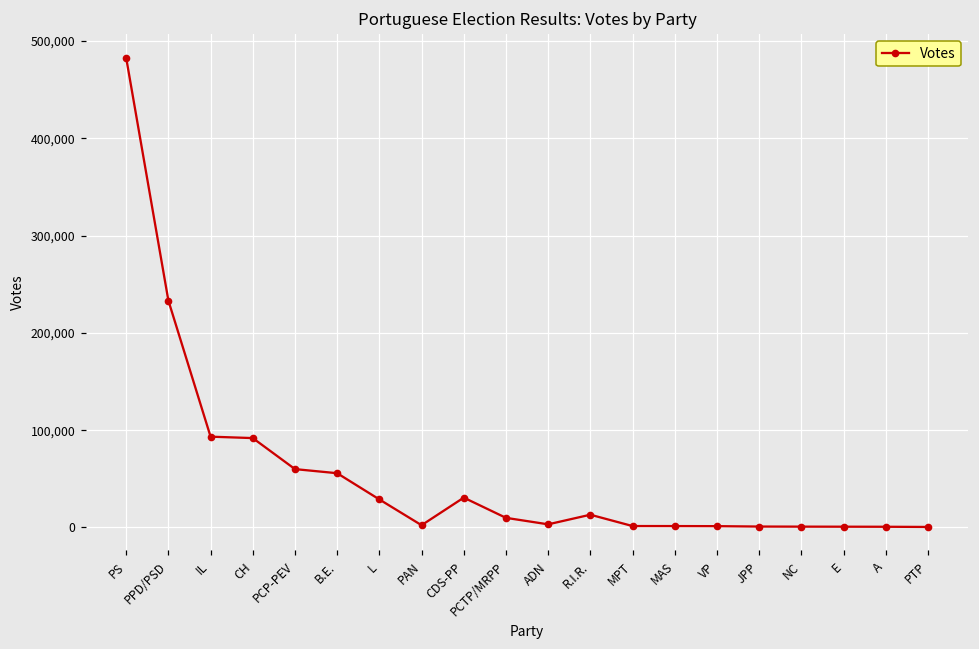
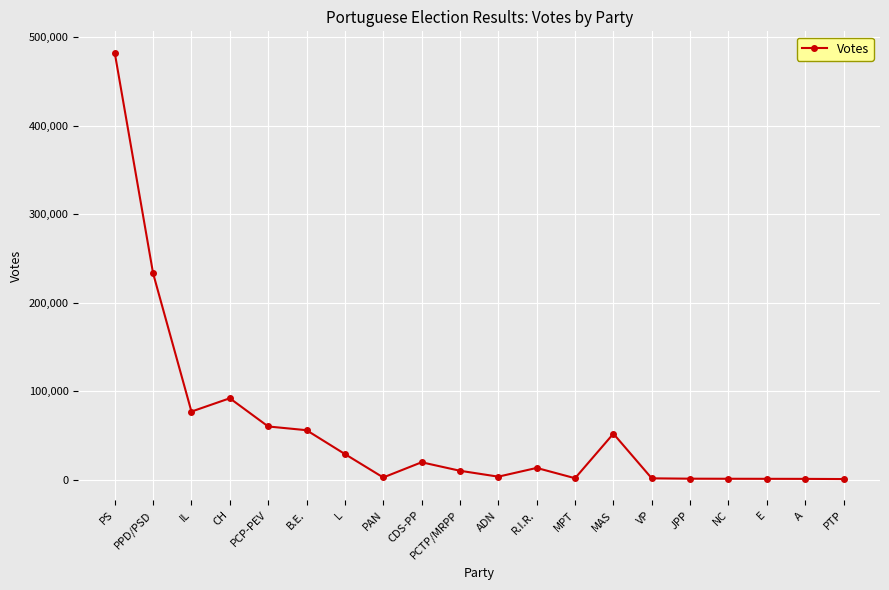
  {
    "PS": "480,000",
    "PPD/PSD": "230,000",
-   "IL": "90,000",
+   "IL": "80,000",
    "CH": "90,000",
    "PCP-PEV": "60,000",
    "B.E.": "60,000",
    "L": "30,000",
    "PAN": "0",
-   "CDS-PP": "30,000",
+   "CDS-PP": "20,000",
    "PCTP/MRPP": "10,000",
    "ADN": "0",
    "R.I.R.": "10,000",
    "MPT": "0",
-   "MAS": "0",
+   "MAS": "50,000",
    "VP": "0",
    "JPP": "0",
    "NC": "0",
    "E": "0",
    "A": "0",
    "PTP": "0"
  }
